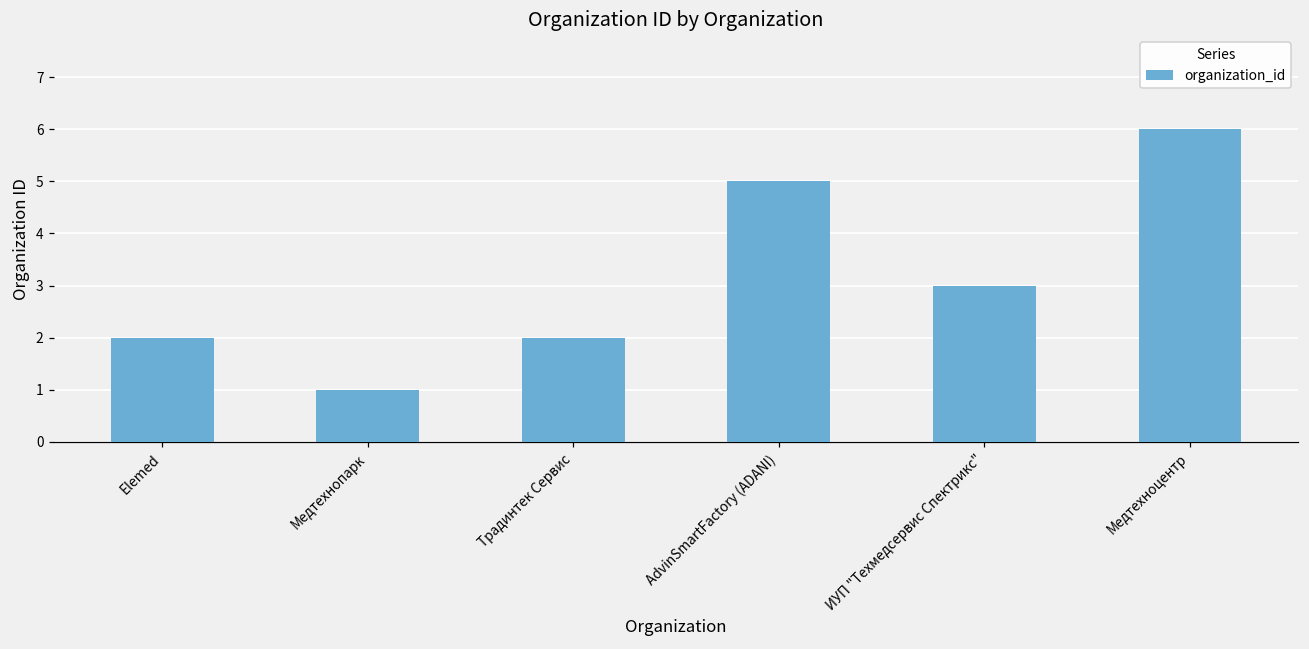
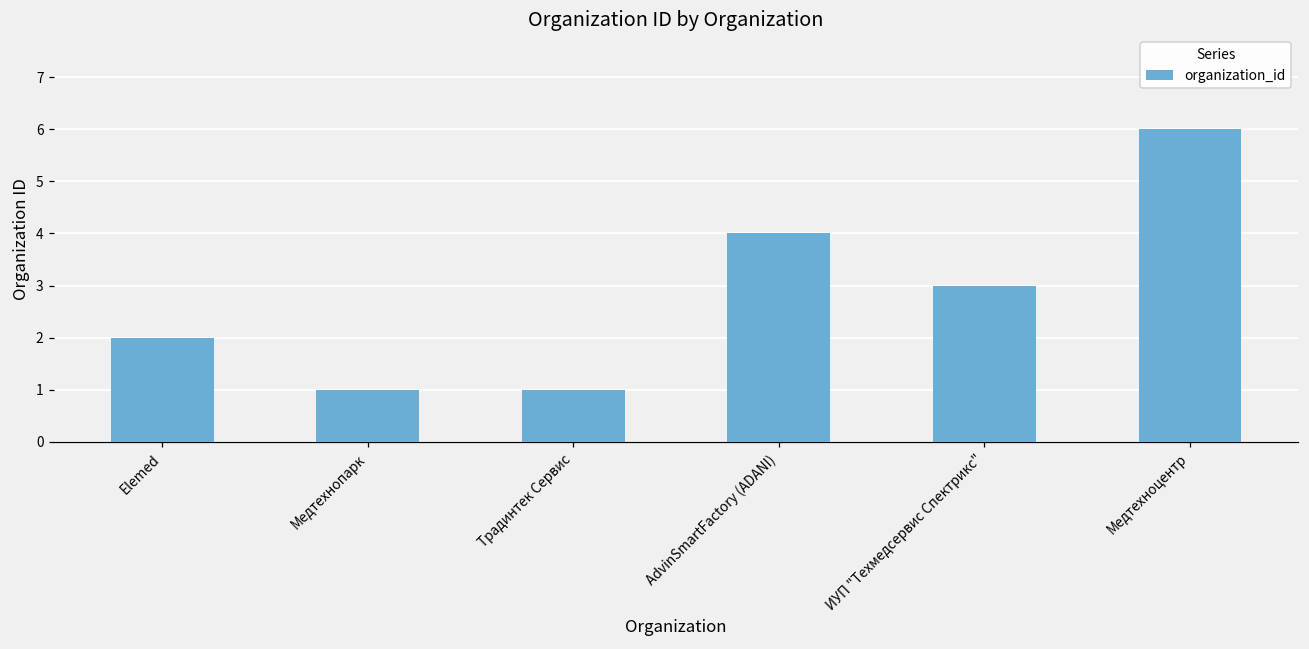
  {
    "Elemed": 2,
    "Медтехнопарк": 1,
-   "Традинтек Сервис": 2,
-   "AdvinSmartFactory (ADANI)": 5,
+   "Традинтек Сервис": 1,
+   "AdvinSmartFactory (ADANI)": 4,
    "ИУП \"Техмедсервис Спектрикс\"": 3,
    "Медтехноцентр": 6
  }
